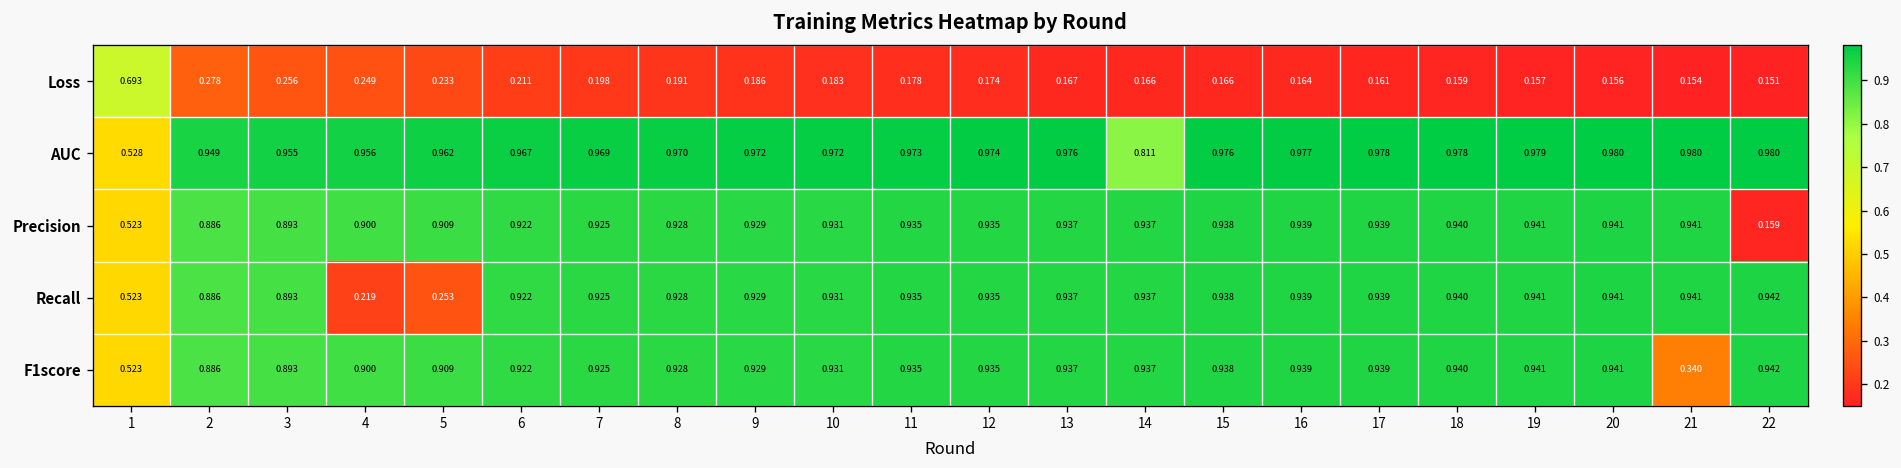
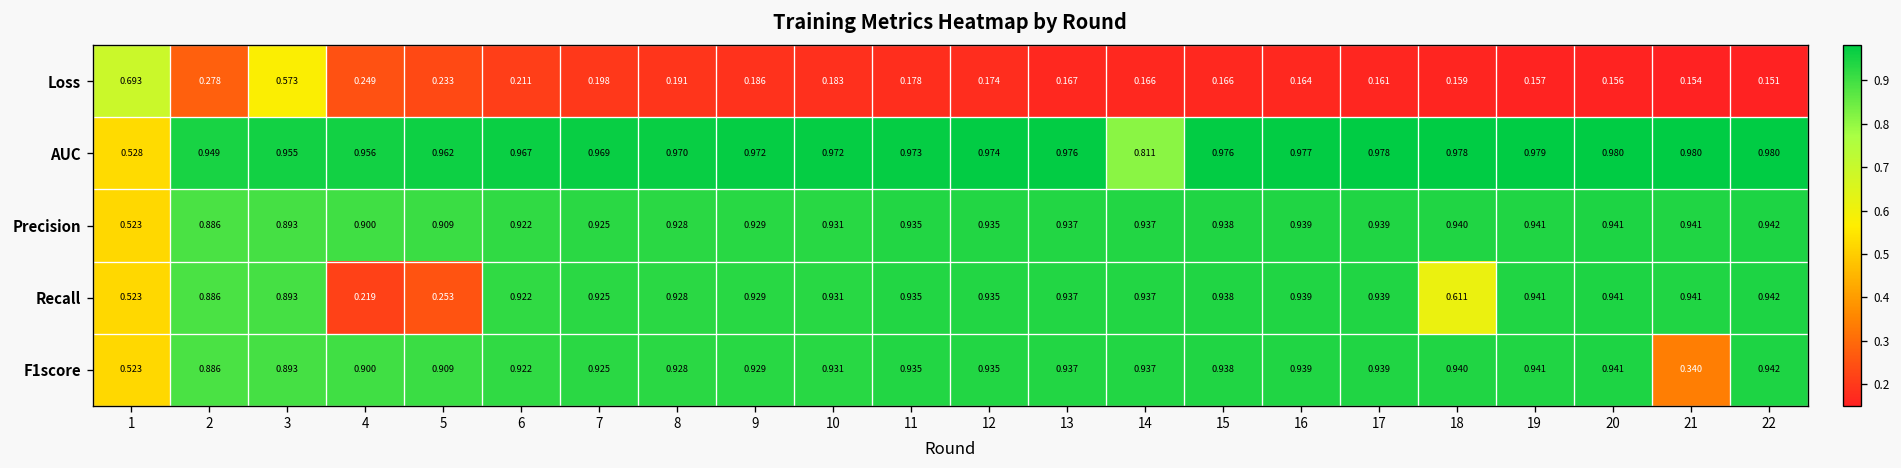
  {
    "Loss": {
      "1": 0.693,
      "2": 0.278,
-     "3": 0.256,
+     "3": 0.573,
      "4": 0.249,
      "5": 0.233,
      "6": 0.211,
      "7": 0.198,
      "8": 0.191,
      "9": 0.186,
      "10": 0.183,
      "11": 0.178,
      "12": 0.174,
      "13": 0.167,
      "14": 0.166,
      "15": 0.166,
      "16": 0.164,
      "17": 0.161,
      "18": 0.159,
      "19": 0.157,
      "20": 0.156,
      "21": 0.154,
      "22": 0.151
    },
    "AUC": {
      "1": 0.528,
      "2": 0.949,
      "3": 0.955,
      "4": 0.956,
      "5": 0.962,
      "6": 0.967,
      "7": 0.969,
      "8": 0.970,
      "9": 0.972,
      "10": 0.972,
      "11": 0.973,
      "12": 0.974,
      "13": 0.976,
      "14": 0.811,
      "15": 0.976,
      "16": 0.977,
      "17": 0.978,
      "18": 0.978,
      "19": 0.979,
      "20": 0.980,
      "21": 0.980,
      "22": 0.980
    },
    "Precision": {
      "1": 0.523,
      "2": 0.886,
      "3": 0.893,
      "4": 0.900,
      "5": 0.909,
      "6": 0.922,
      "7": 0.925,
      "8": 0.928,
      "9": 0.929,
      "10": 0.931,
      "11": 0.935,
      "12": 0.935,
      "13": 0.937,
      "14": 0.937,
      "15": 0.938,
      "16": 0.939,
      "17": 0.939,
      "18": 0.940,
      "19": 0.941,
      "20": 0.941,
      "21": 0.941,
-     "22": 0.159
+     "22": 0.942
    },
    "Recall": {
      "1": 0.523,
      "2": 0.886,
      "3": 0.893,
      "4": 0.219,
      "5": 0.253,
      "6": 0.922,
      "7": 0.925,
      "8": 0.928,
      "9": 0.929,
      "10": 0.931,
      "11": 0.935,
      "12": 0.935,
      "13": 0.937,
      "14": 0.937,
      "15": 0.938,
      "16": 0.939,
      "17": 0.939,
-     "18": 0.940,
+     "18": 0.611,
      "19": 0.941,
      "20": 0.941,
      "21": 0.941,
      "22": 0.942
    },
    "F1score": {
      "1": 0.523,
      "2": 0.886,
      "3": 0.893,
      "4": 0.900,
      "5": 0.909,
      "6": 0.922,
      "7": 0.925,
      "8": 0.928,
      "9": 0.929,
      "10": 0.931,
      "11": 0.935,
      "12": 0.935,
      "13": 0.937,
      "14": 0.937,
      "15": 0.938,
      "16": 0.939,
      "17": 0.939,
      "18": 0.940,
      "19": 0.941,
      "20": 0.941,
      "21": 0.340,
      "22": 0.942
    }
  }
